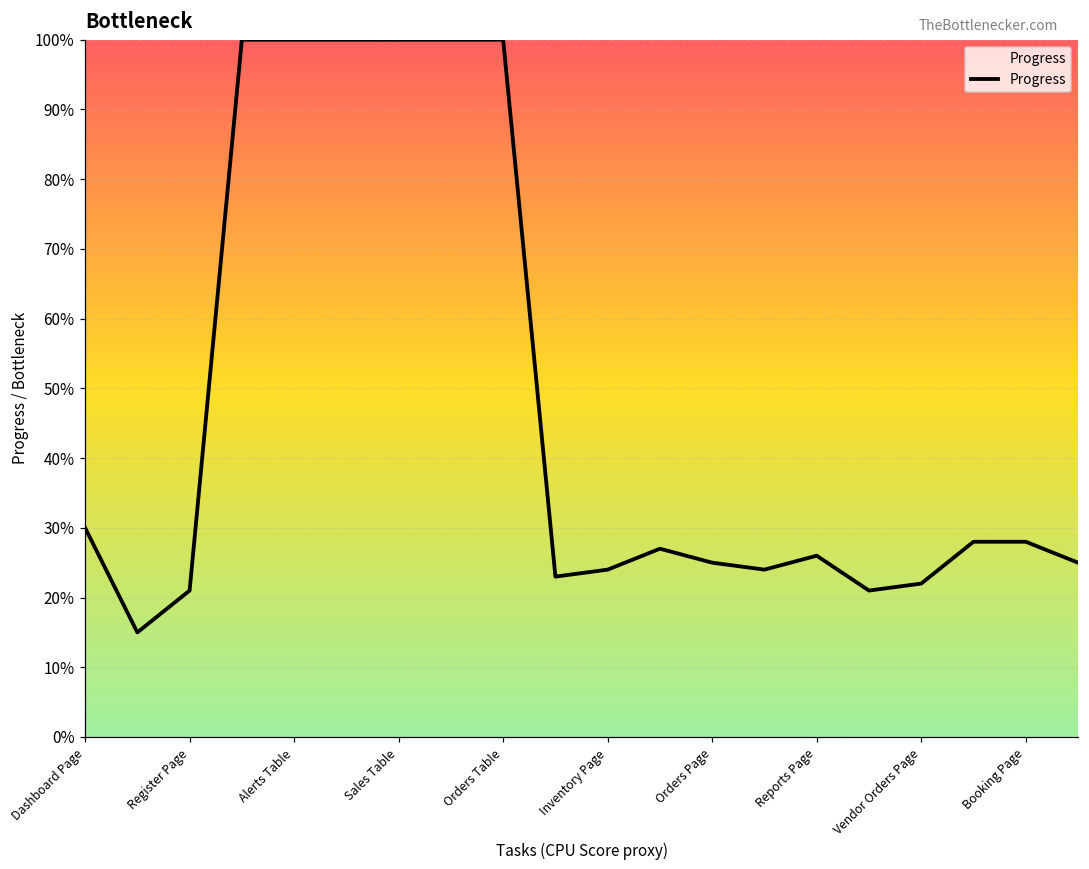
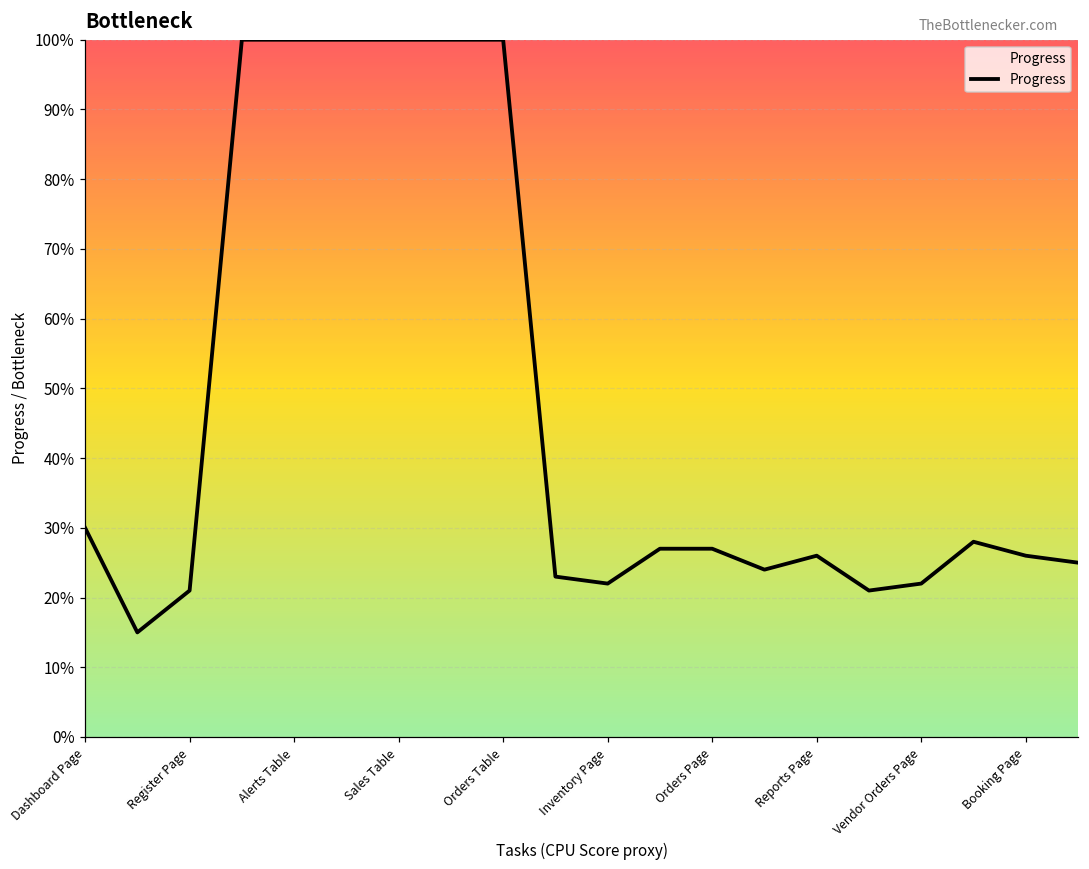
  {
    "Dashboard Page": "30%",
    "Register Page": "21%",
    "Alerts Table": "100%",
    "Sales Table": "100%",
    "Orders Table": "100%",
-   "Inventory Page": "24%",
-   "Orders Page": "25%",
+   "Inventory Page": "22%",
+   "Orders Page": "27%",
    "Reports Page": "26%",
    "Vendor Orders Page": "22%",
-   "Booking Page": "28%"
+   "Booking Page": "26%"
  }
